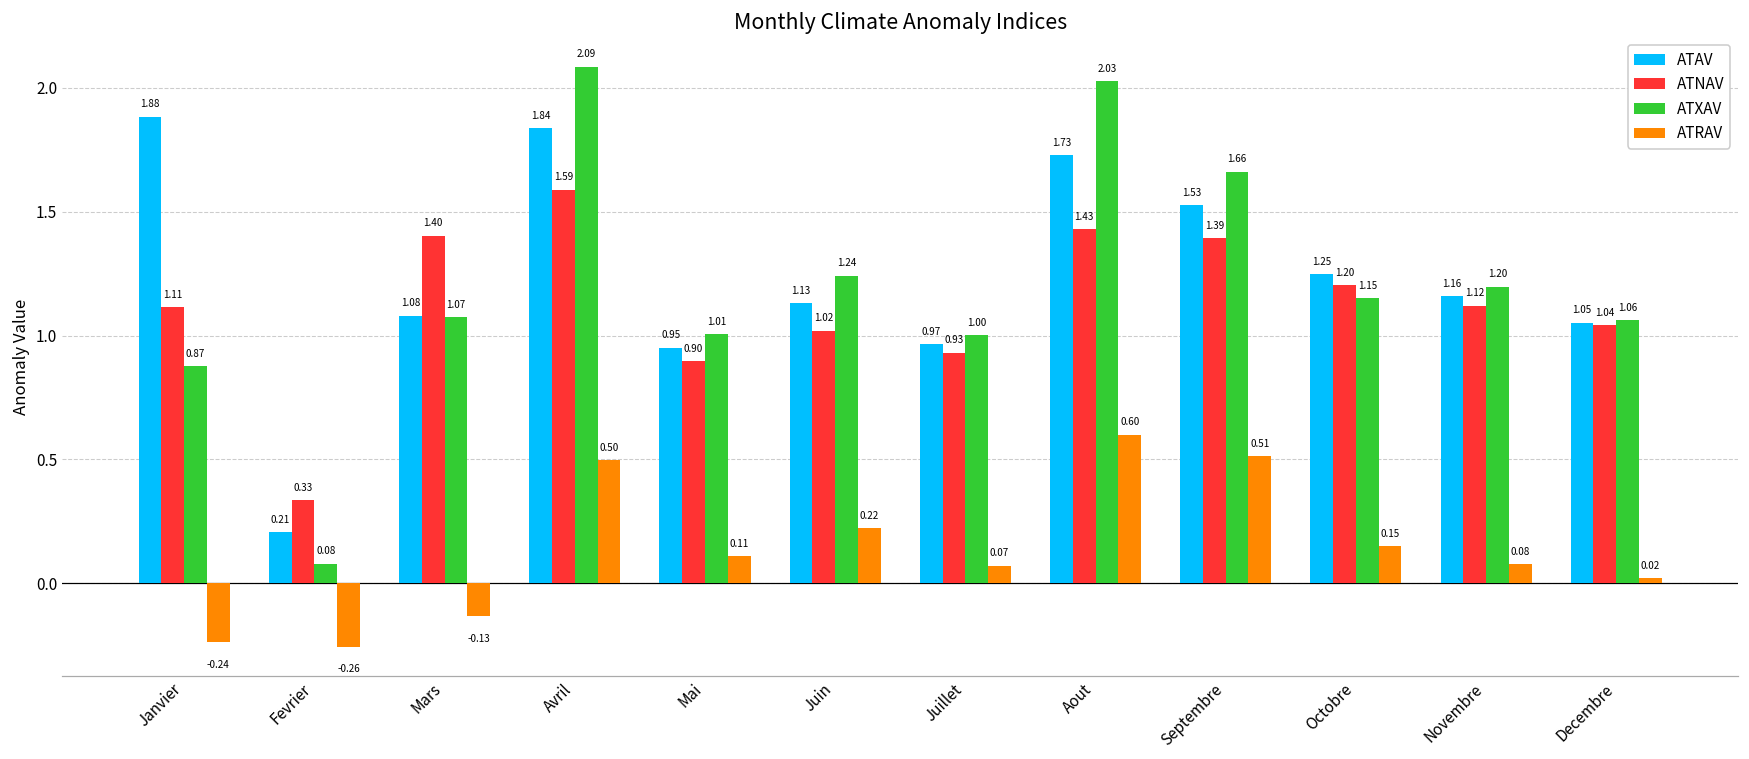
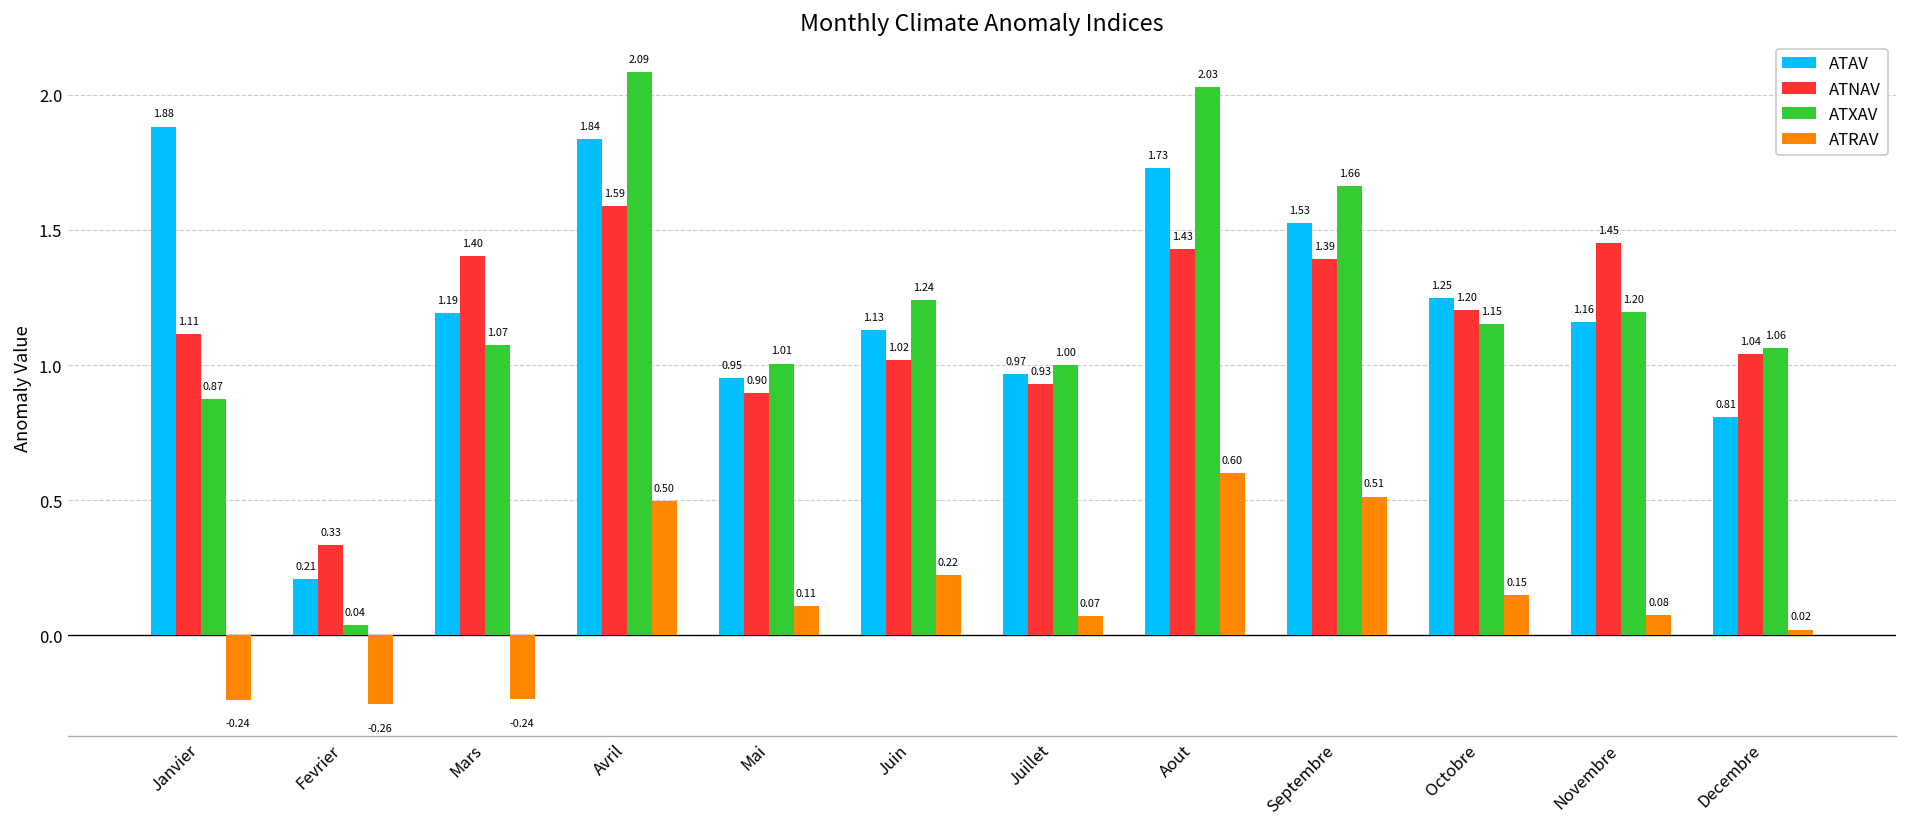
  {
    "ATAV": {
      "Janvier": 1.88,
      "Fevrier": 0.21,
-     "Mars": 1.08,
+     "Mars": 1.19,
      "Avril": 1.84,
      "Mai": 0.95,
      "Juin": 1.13,
      "Juillet": 0.97,
      "Aout": 1.73,
      "Septembre": 1.53,
      "Octobre": 1.25,
      "Novembre": 1.16,
-     "Decembre": 1.05
+     "Decembre": 0.81
    },
    "ATNAV": {
      "Janvier": 1.11,
      "Fevrier": 0.33,
      "Mars": 1.40,
      "Avril": 1.59,
      "Mai": 0.90,
      "Juin": 1.02,
      "Juillet": 0.93,
      "Aout": 1.43,
      "Septembre": 1.39,
      "Octobre": 1.20,
-     "Novembre": 1.12,
+     "Novembre": 1.45,
      "Decembre": 1.04
    },
    "ATXAV": {
      "Janvier": 0.87,
-     "Fevrier": 0.08,
+     "Fevrier": 0.04,
      "Mars": 1.07,
      "Avril": 2.09,
      "Mai": 1.01,
      "Juin": 1.24,
      "Juillet": 1.00,
      "Aout": 2.03,
      "Septembre": 1.66,
      "Octobre": 1.15,
      "Novembre": 1.20,
      "Decembre": 1.06
    },
    "ATRAV": {
      "Janvier": -0.24,
      "Fevrier": -0.26,
-     "Mars": -0.13,
+     "Mars": -0.24,
      "Avril": 0.50,
      "Mai": 0.11,
      "Juin": 0.22,
      "Juillet": 0.07,
      "Aout": 0.60,
      "Septembre": 0.51,
      "Octobre": 0.15,
      "Novembre": 0.08,
      "Decembre": 0.02
    }
  }
